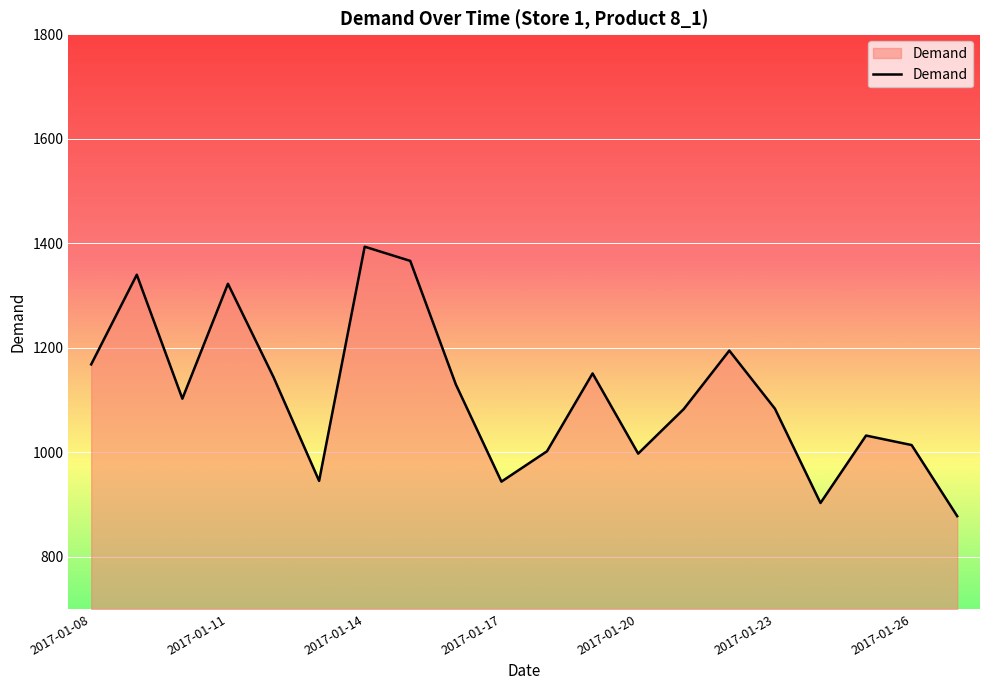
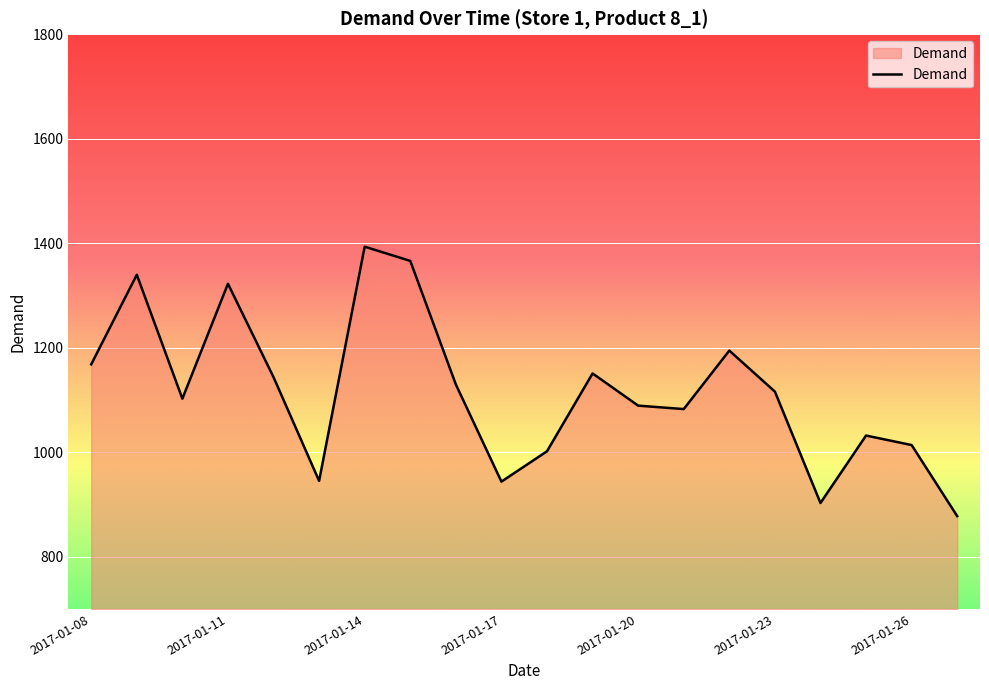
  {
    "2017-01-08": 1170,
    "2017-01-11": 1320,
    "2017-01-14": 1390,
    "2017-01-17": 940,
-   "2017-01-20": 1000,
-   "2017-01-23": 1080,
+   "2017-01-20": 1090,
+   "2017-01-23": 1120,
    "2017-01-26": 1010
  }
